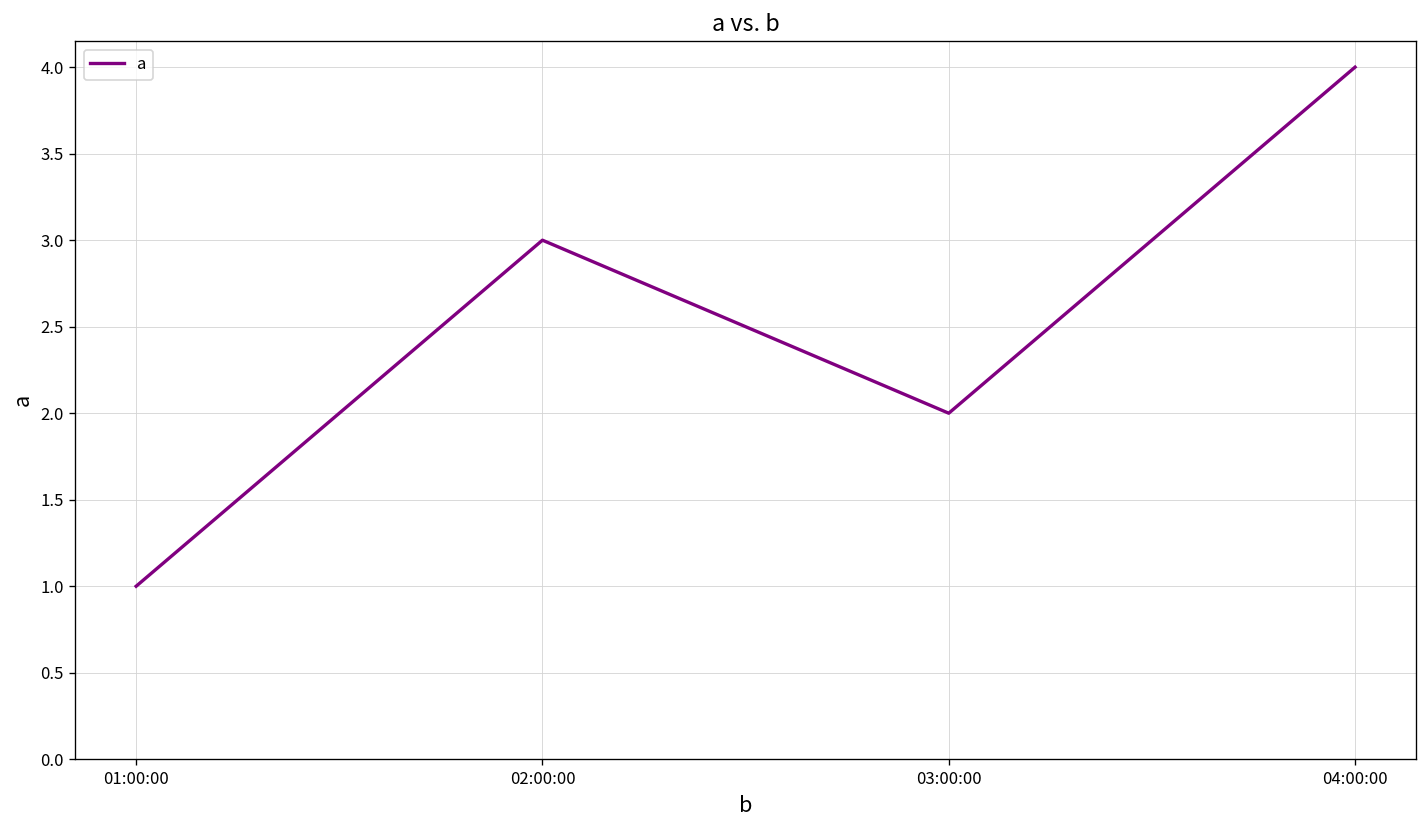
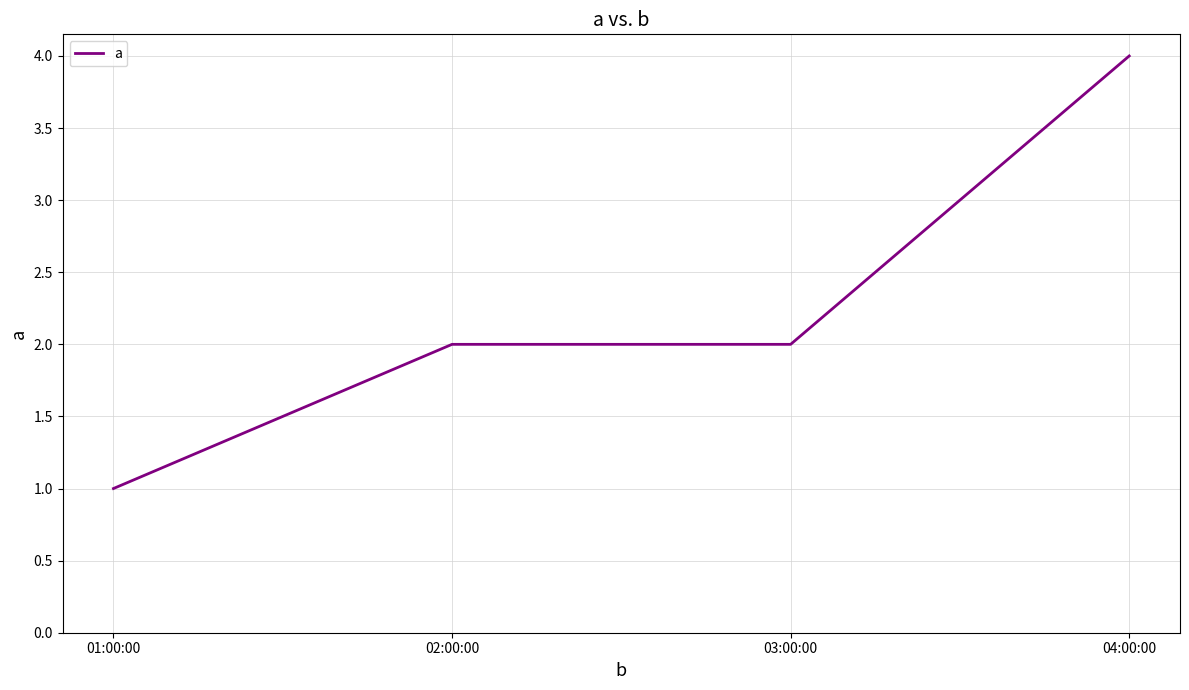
  {
    "01:00:00": 1,
-   "02:00:00": 3,
+   "02:00:00": 2,
    "03:00:00": 2,
    "04:00:00": 4
  }
